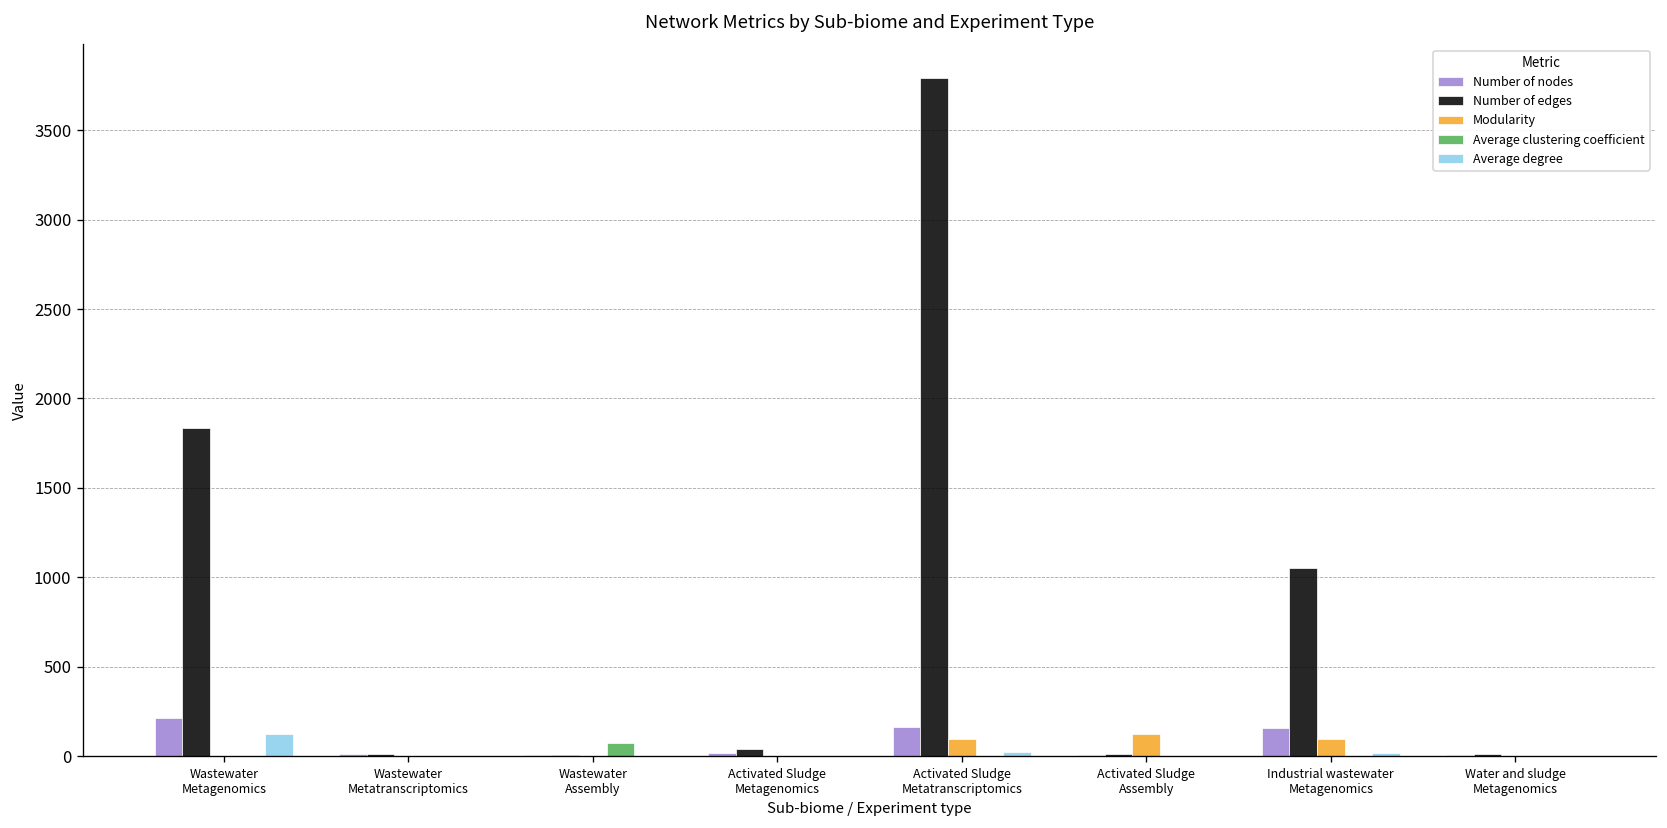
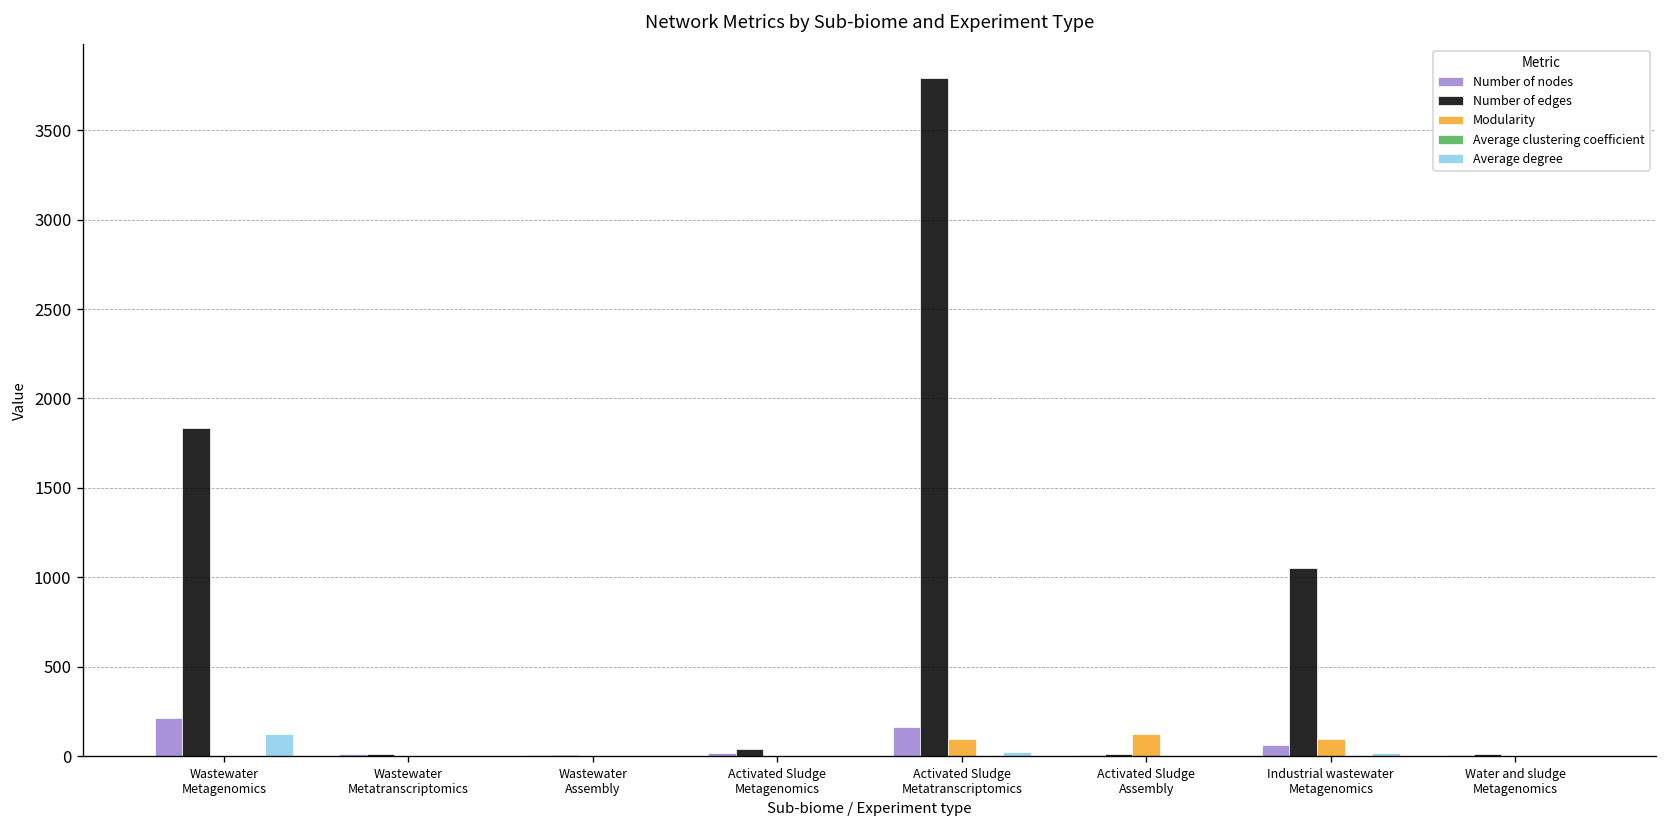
  {
    "Number of nodes": {
      "Wastewater Metagenomics": 220,
      "Activated Sludge Metagenomics": 20,
      "Activated Sludge Metatranscriptomics": 160,
-     "Industrial wastewater Metagenomics": 160
+     "Industrial wastewater Metagenomics": 60
    },
    "Number of edges": {
      "Wastewater Metagenomics": 1840,
      "Activated Sludge Metagenomics": 40,
      "Activated Sludge Metatranscriptomics": 3790,
      "Industrial wastewater Metagenomics": 1050
    },
    "Modularity": {
      "Wastewater Assembly": 0,
      "Activated Sludge Metatranscriptomics": 100,
      "Activated Sludge Assembly": 130,
      "Industrial wastewater Metagenomics": 100
    },
    "Average clustering coefficient": {
-     "Wastewater Assembly": 70
+     "Wastewater Assembly": 0
    },
    "Average degree": {
      "Wastewater Metagenomics": 120,
      "Activated Sludge Metatranscriptomics": 20,
      "Industrial wastewater Metagenomics": 20
    }
  }
